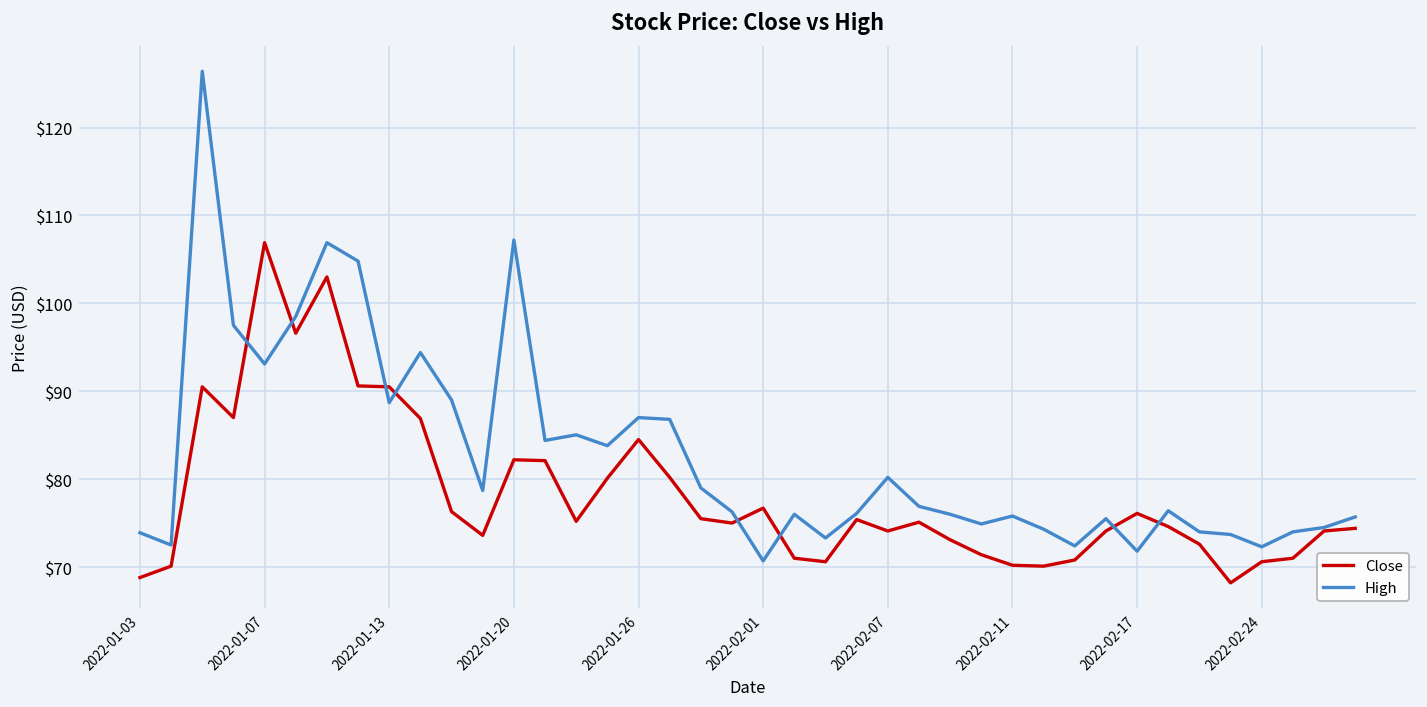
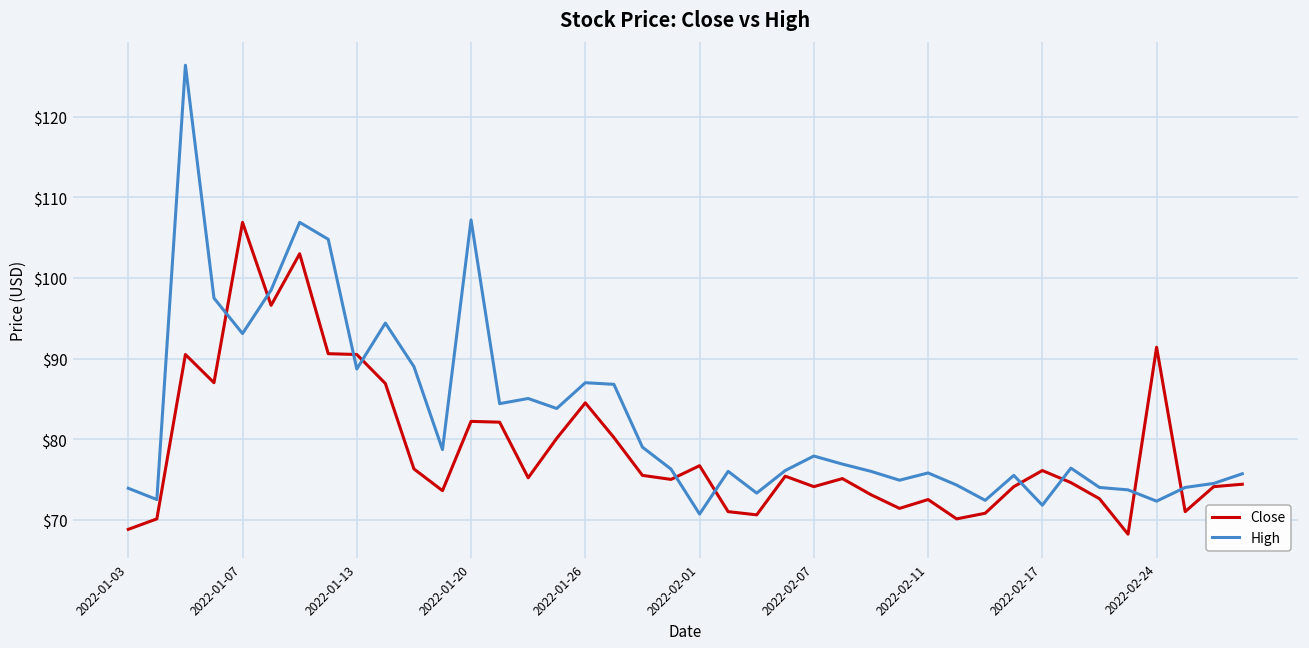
  {
    "Close": {
      "2022-01-03": "$69",
      "2022-01-07": "$107",
      "2022-01-13": "$91",
      "2022-01-20": "$82",
      "2022-01-26": "$85",
      "2022-02-01": "$77",
      "2022-02-07": "$74",
-     "2022-02-11": "$70",
+     "2022-02-11": "$73",
      "2022-02-17": "$76",
-     "2022-02-24": "$71"
+     "2022-02-24": "$91"
    },
    "High": {
      "2022-01-03": "$74",
      "2022-01-07": "$93",
      "2022-01-13": "$89",
      "2022-01-20": "$107",
      "2022-01-26": "$87",
      "2022-02-01": "$71",
-     "2022-02-07": "$80",
+     "2022-02-07": "$78",
      "2022-02-11": "$76",
      "2022-02-17": "$72",
      "2022-02-24": "$72"
    }
  }
